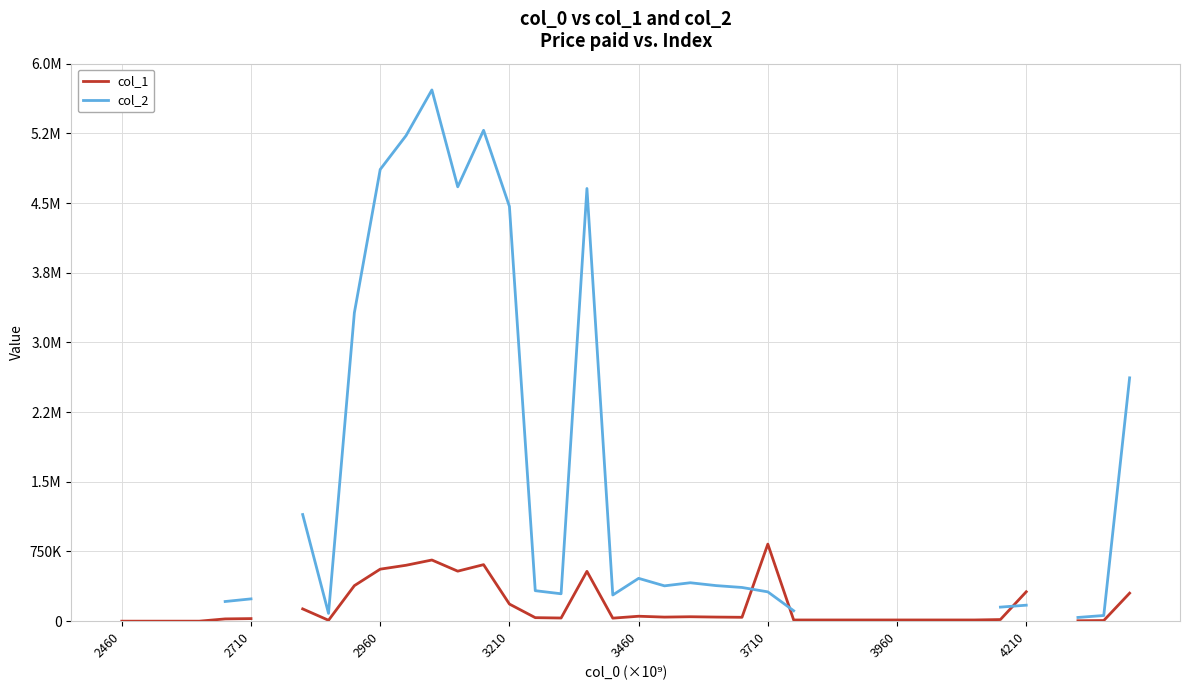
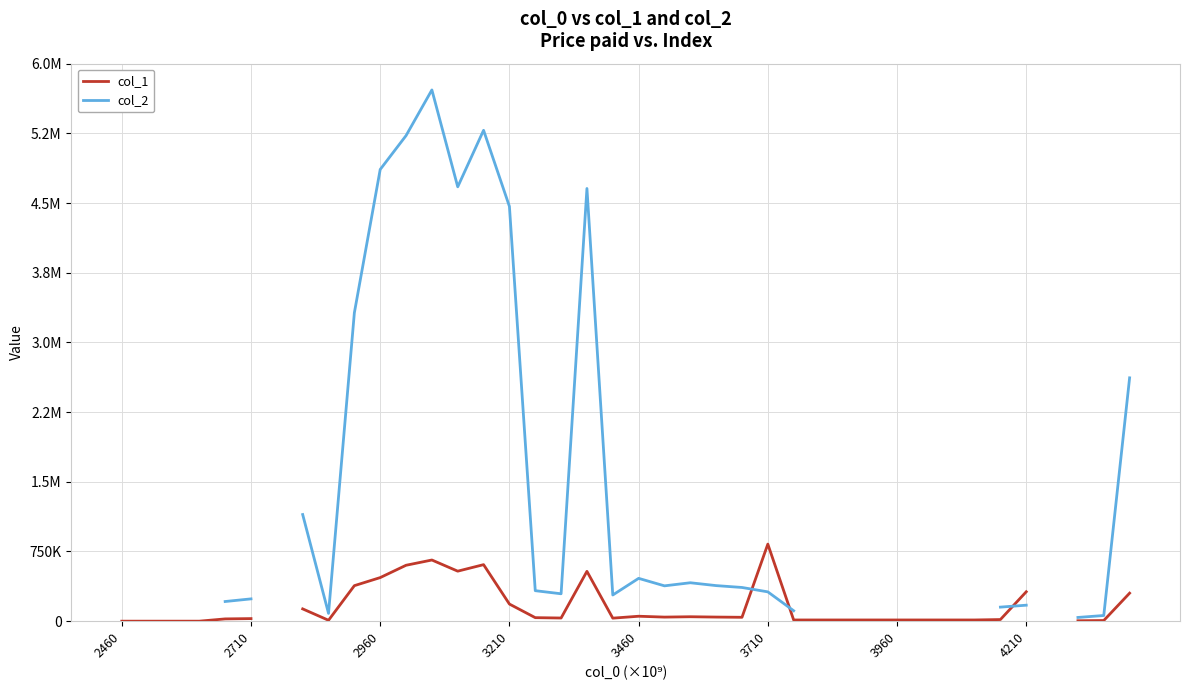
  {
    "col_1": {
      "2460": 0,
      "2710": 0,
-     "2960": 600000,
+     "2960": 500000,
      "3210": 200000,
      "3460": 100000,
      "3710": 800000,
      "3960": 0,
      "4210": 300000
    },
    "col_2": {
      "2710": 200000,
      "2960": 4900000,
      "3210": 4500000,
      "3460": 500000,
      "3710": 300000,
      "4210": 200000
    }
  }
